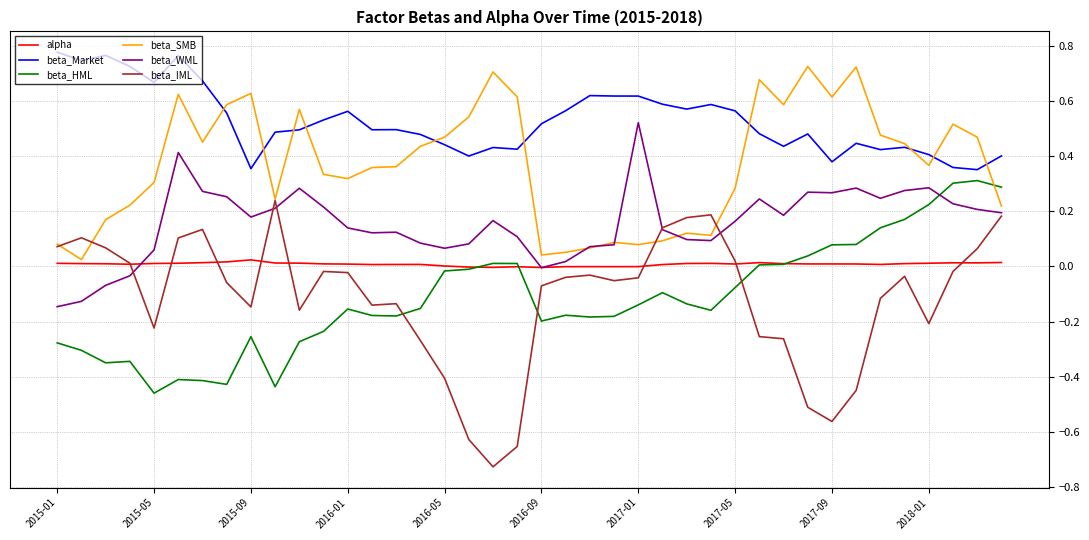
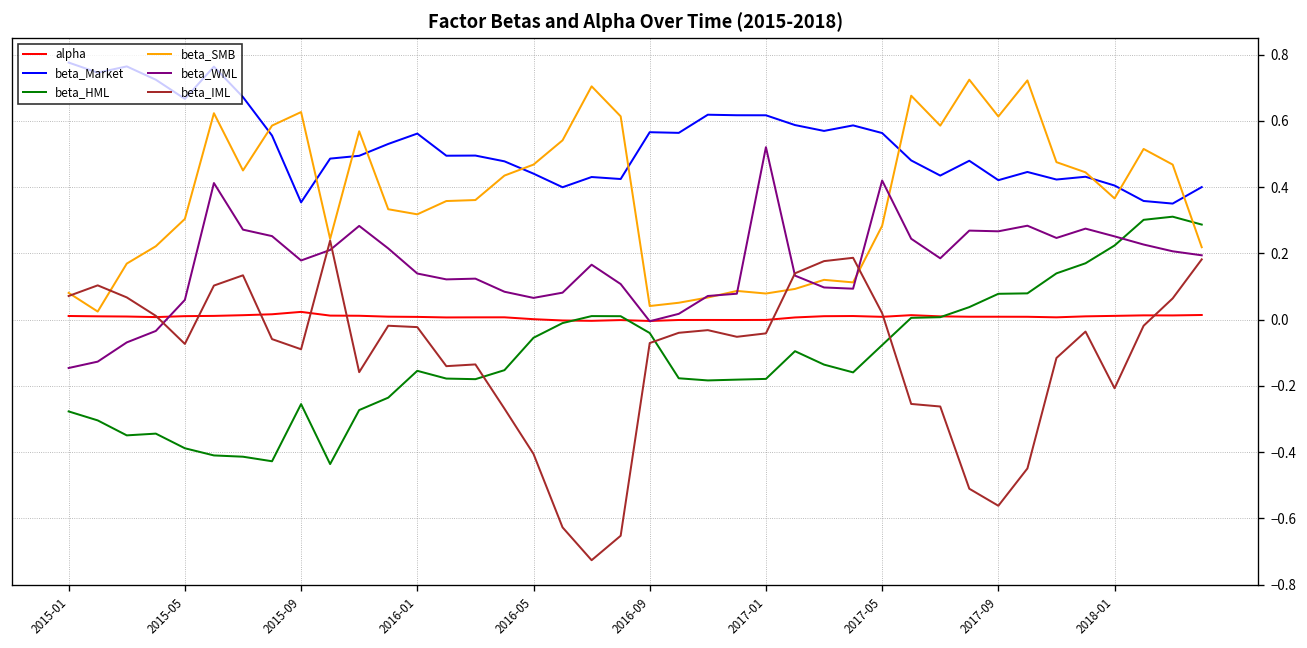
  {
    "alpha": {
      "2015-01": 0.01,
      "2015-05": 0.01,
      "2015-09": 0.02,
      "2016-01": 0.01,
      "2016-05": 0.00,
      "2017-01": 0.00,
      "2017-05": 0.01,
      "2017-09": 0.01,
      "2018-01": 0.01
    },
    "beta_Market": {
      "2015-09": 0.35,
      "2016-01": 0.56,
      "2016-05": 0.44,
-     "2016-09": 0.52,
+     "2016-09": 0.57,
      "2017-01": 0.62,
      "2017-05": 0.56,
-     "2017-09": 0.38,
+     "2017-09": 0.42,
      "2018-01": 0.40
    },
    "beta_HML": {
      "2015-01": -0.28,
-     "2015-05": -0.46,
+     "2015-05": -0.39,
      "2015-09": -0.25,
      "2016-01": -0.15,
-     "2016-05": -0.02,
-     "2016-09": -0.20,
-     "2017-01": -0.14,
+     "2016-05": -0.05,
+     "2016-09": -0.04,
+     "2017-01": -0.18,
      "2017-05": -0.08,
      "2017-09": 0.08,
      "2018-01": 0.22
    },
    "beta_SMB": {
      "2015-01": 0.08,
      "2015-05": 0.30,
      "2015-09": 0.63,
      "2016-01": 0.32,
      "2016-05": 0.47,
      "2016-09": 0.04,
      "2017-01": 0.08,
      "2017-05": 0.28,
      "2017-09": 0.61,
      "2018-01": 0.37
    },
    "beta_WML": {
      "2015-01": -0.15,
      "2015-05": 0.06,
      "2015-09": 0.18,
      "2016-01": 0.14,
      "2016-05": 0.07,
      "2017-01": 0.52,
-     "2017-05": 0.16,
+     "2017-05": 0.42,
      "2017-09": 0.27,
-     "2018-01": 0.28
+     "2018-01": 0.25
    },
    "beta_IML": {
      "2015-01": 0.07,
-     "2015-05": -0.22,
-     "2015-09": -0.15,
+     "2015-05": -0.07,
+     "2015-09": -0.09,
      "2016-01": -0.02,
      "2016-05": -0.41,
      "2016-09": -0.07,
      "2017-01": -0.04,
      "2017-05": 0.02,
      "2017-09": -0.56,
      "2018-01": -0.21
    }
  }
